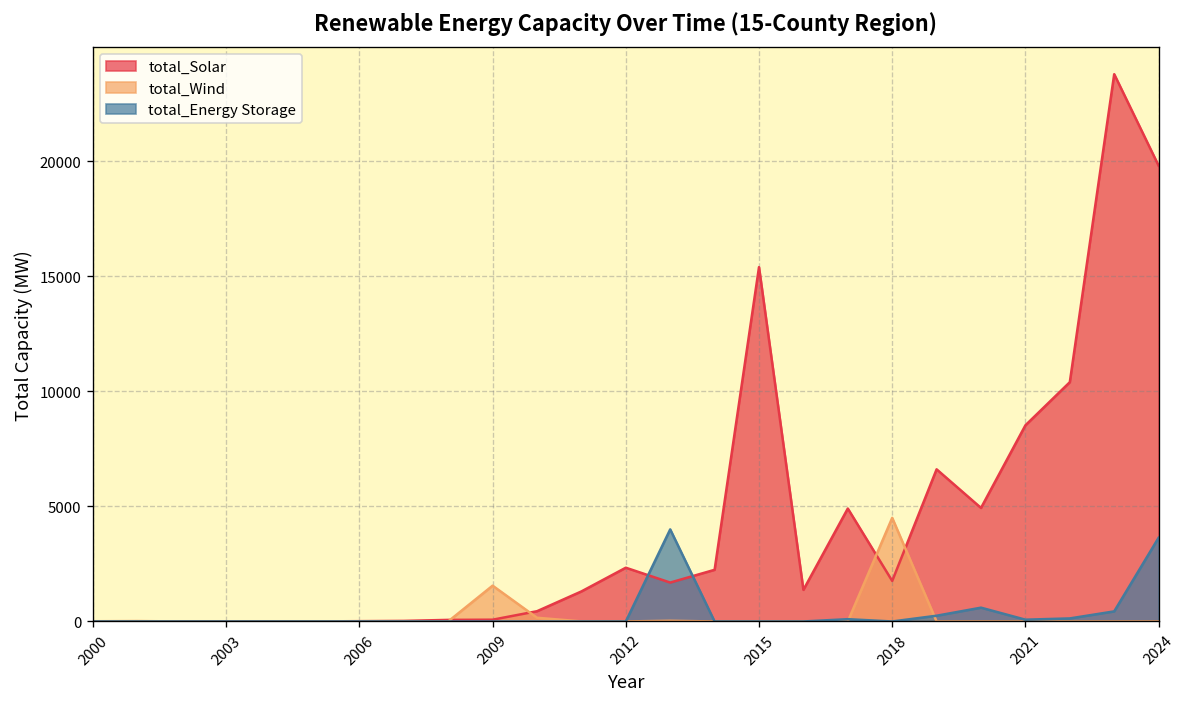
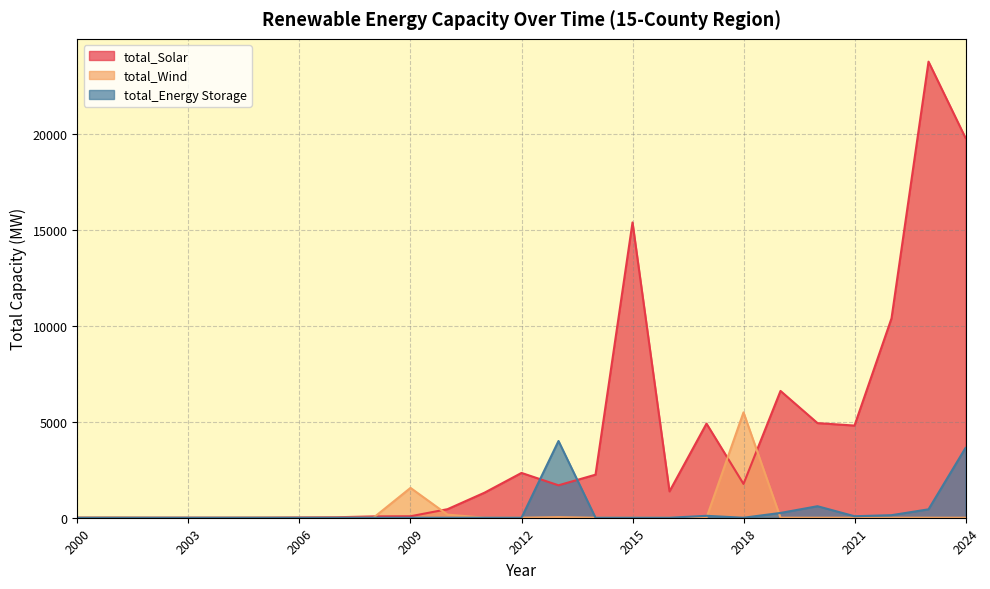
  {
    "total_Solar": {
      "2012": 2300,
      "2015": 15400,
      "2018": 1800,
-     "2021": 8500,
+     "2021": 4800,
      "2024": 19800
    },
    "total_Wind": {
      "2009": 1600,
-     "2018": 4500,
+     "2018": 5500,
      "2024": 0
    },
    "total_Energy Storage": {
      "2018": 0,
      "2024": 3600
    }
  }
